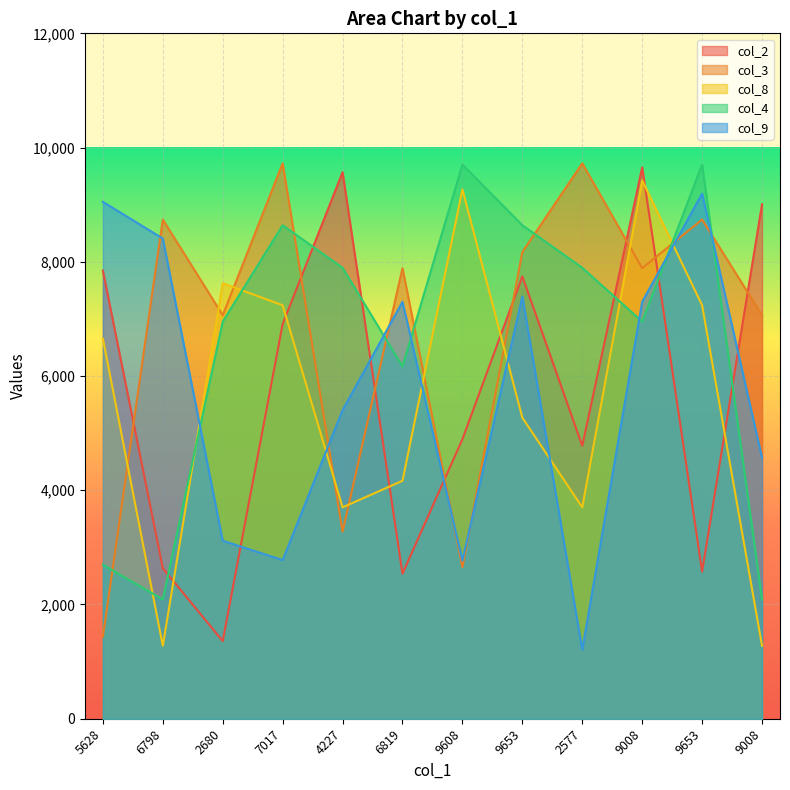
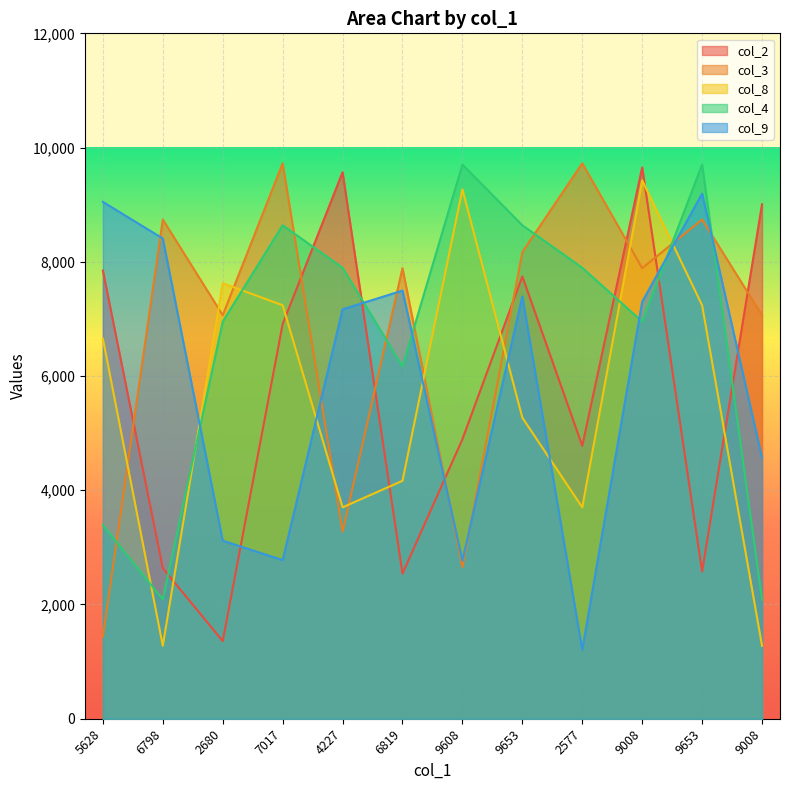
  {
    "col_8": {
      "5628": "6,700",
      "6798": "1,300",
      "2680": "7,600",
      "7017": "7,200",
      "4227": "3,700",
      "6819": "4,200",
      "9608": "9,300",
      "2577": "3,700"
    },
    "col_4": {
-     "5628": "2,700",
+     "5628": "3,400",
      "6798": "2,100",
      "2680": "7,000",
      "7017": "8,600",
      "4227": "7,900",
      "6819": "6,200",
      "9608": "9,700",
      "2577": "7,900"
    },
    "col_9": {
      "5628": "9,000",
      "6798": "8,400",
      "2680": "3,100",
      "7017": "2,800",
-     "4227": "5,400",
-     "6819": "7,300",
+     "4227": "7,200",
+     "6819": "7,500",
      "9608": "2,800",
      "2577": "1,200"
    }
  }
